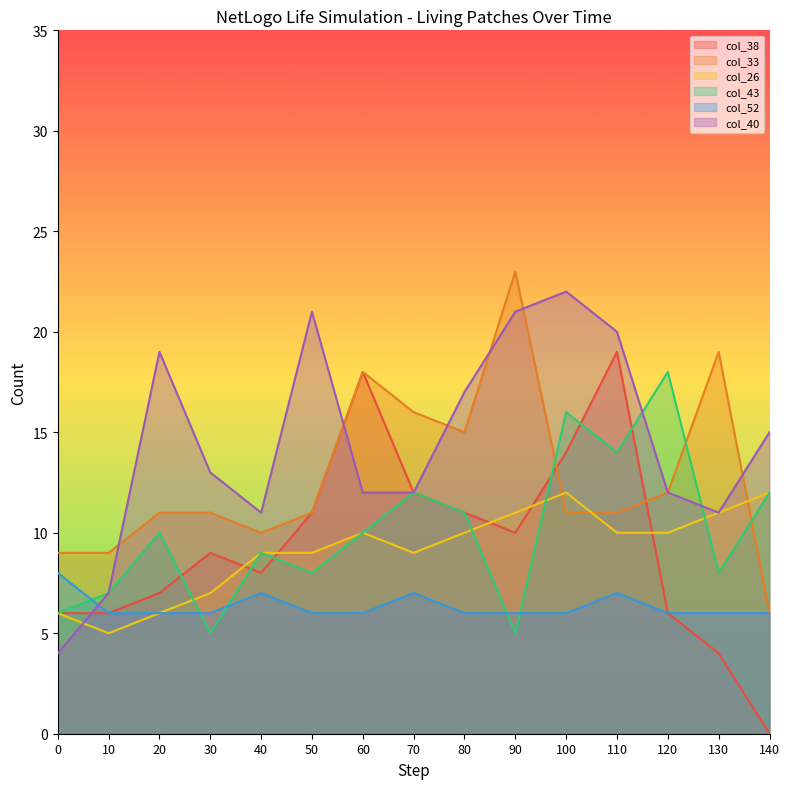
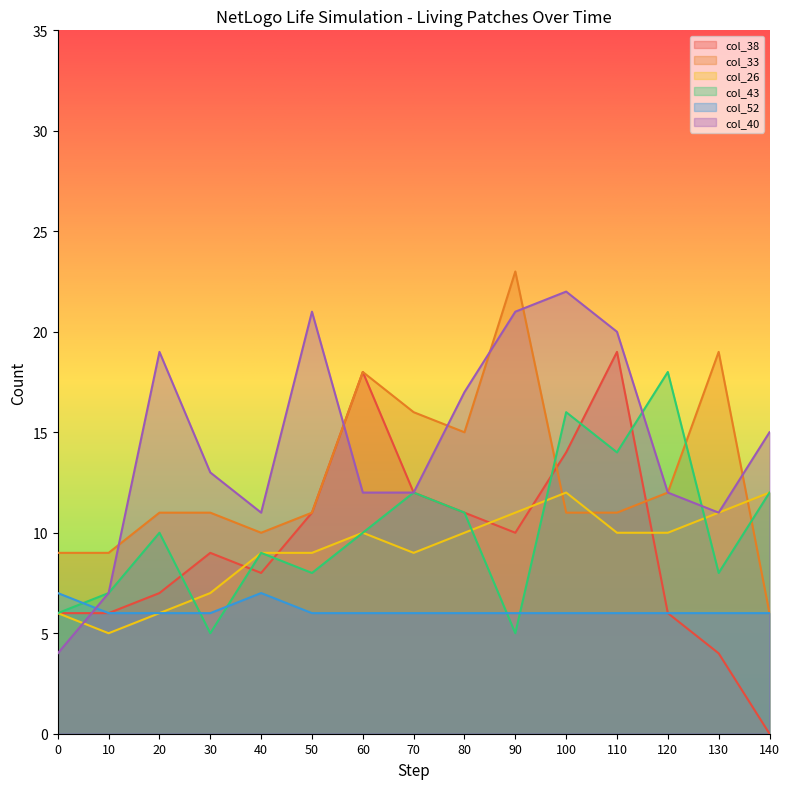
  {
    "col_43": {
      "20": 10,
      "30": 5,
      "50": 8,
      "90": 5,
      "100": 16,
      "110": 14,
      "120": 18,
      "130": 8
    },
    "col_52": {
-     "0": 8,
+     "0": 7,
      "30": 6,
      "40": 7,
      "50": 6,
      "60": 6,
-     "70": 7,
+     "70": 6,
      "80": 6,
      "90": 6,
      "100": 6,
-     "110": 7,
+     "110": 6,
      "130": 6
    },
    "col_40": {
      "0": 4,
      "20": 19,
      "30": 13,
      "40": 11,
      "50": 21,
      "60": 12,
      "80": 17,
      "90": 21,
      "100": 22,
      "110": 20,
      "140": 15
    }
  }
